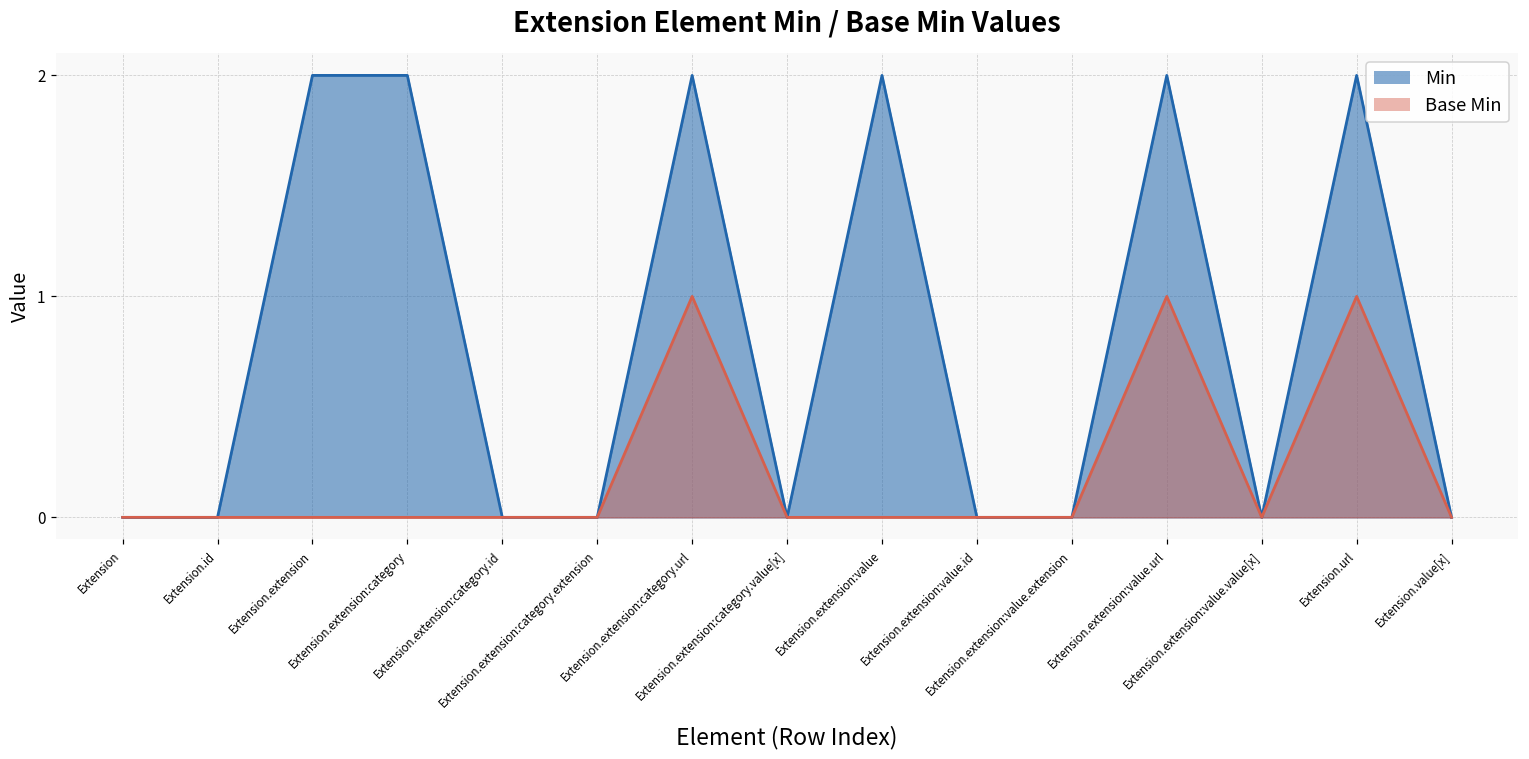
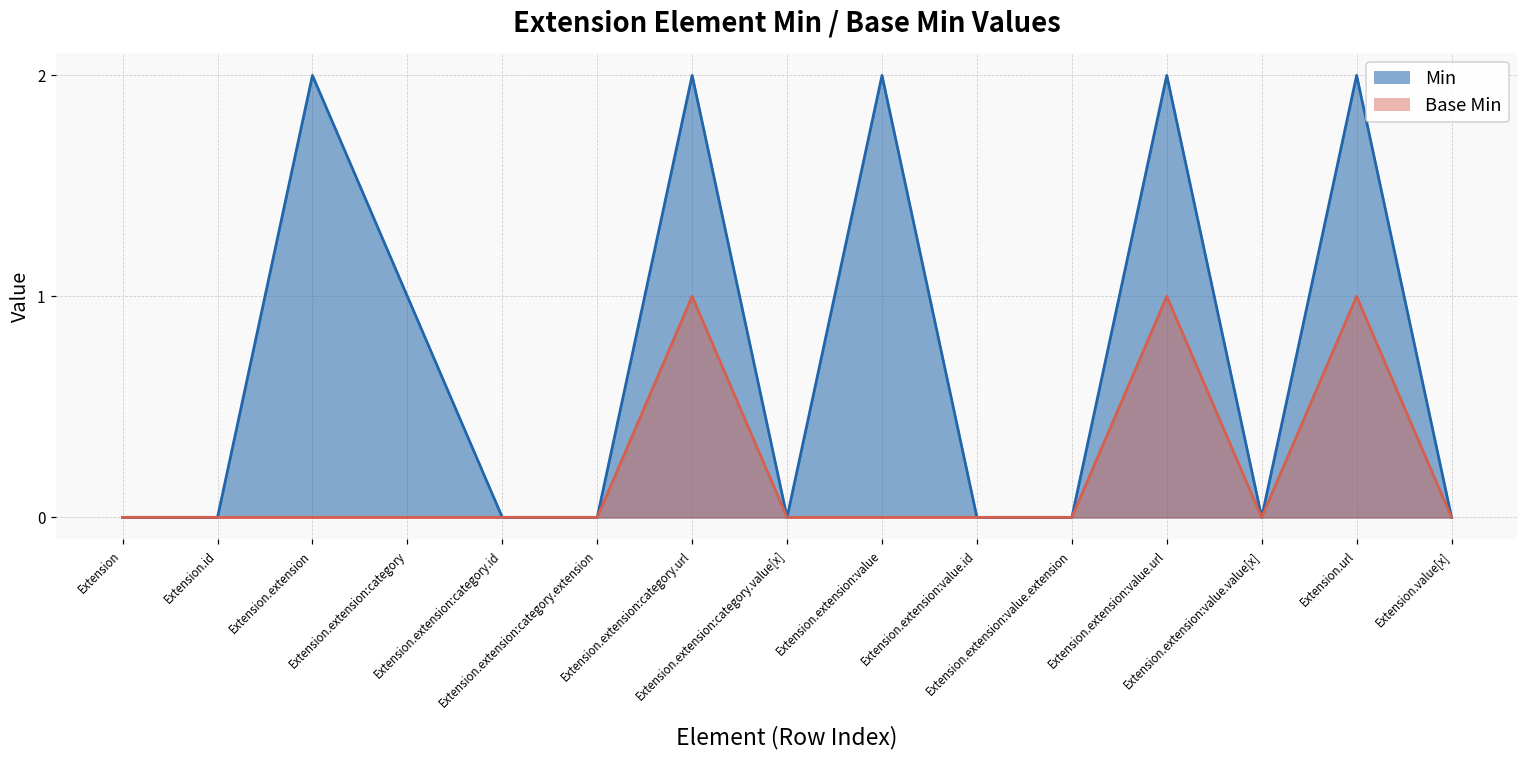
  {
    "Min": {
      "Extension.extension": 2,
-     "Extension.extension:category": 2,
+     "Extension.extension:category": 1,
      "Extension.extension:category.url": 2,
      "Extension.extension:value": 2,
      "Extension.extension:value.url": 2,
      "Extension.url": 2
    },
    "Base Min": {
      "Extension.extension": 0,
      "Extension.extension:category": 0,
      "Extension.extension:category.url": 1,
      "Extension.extension:value": 0,
      "Extension.extension:value.url": 1,
      "Extension.url": 1
    }
  }
